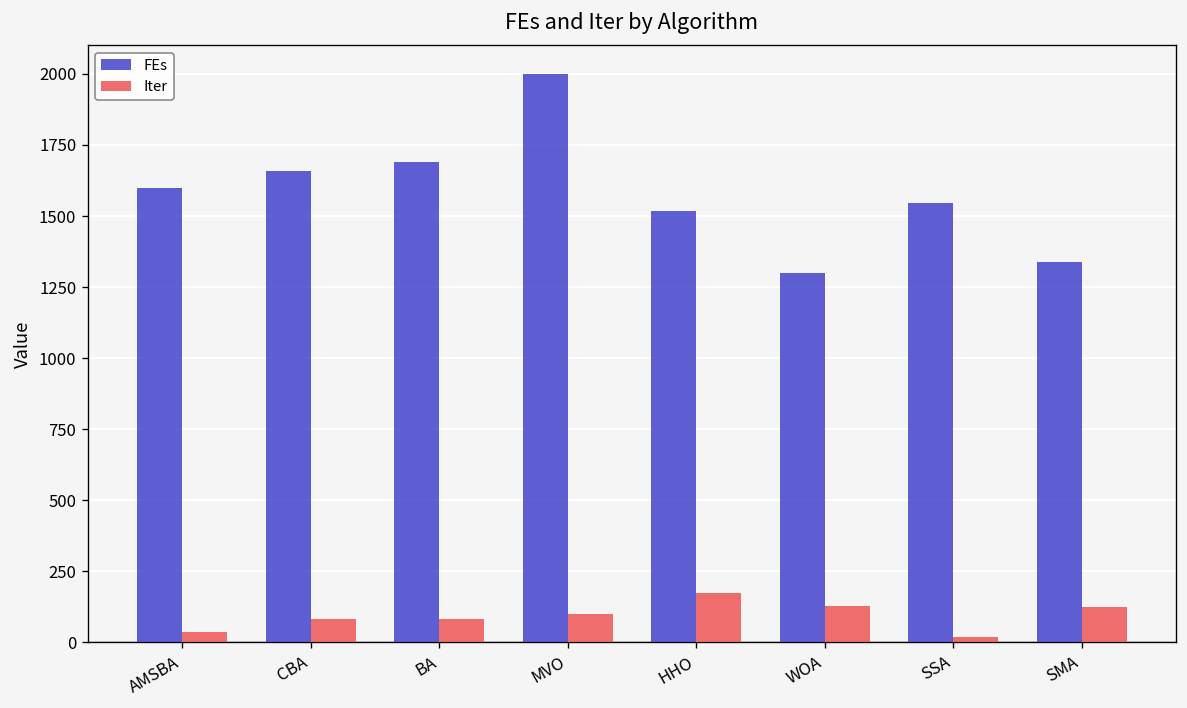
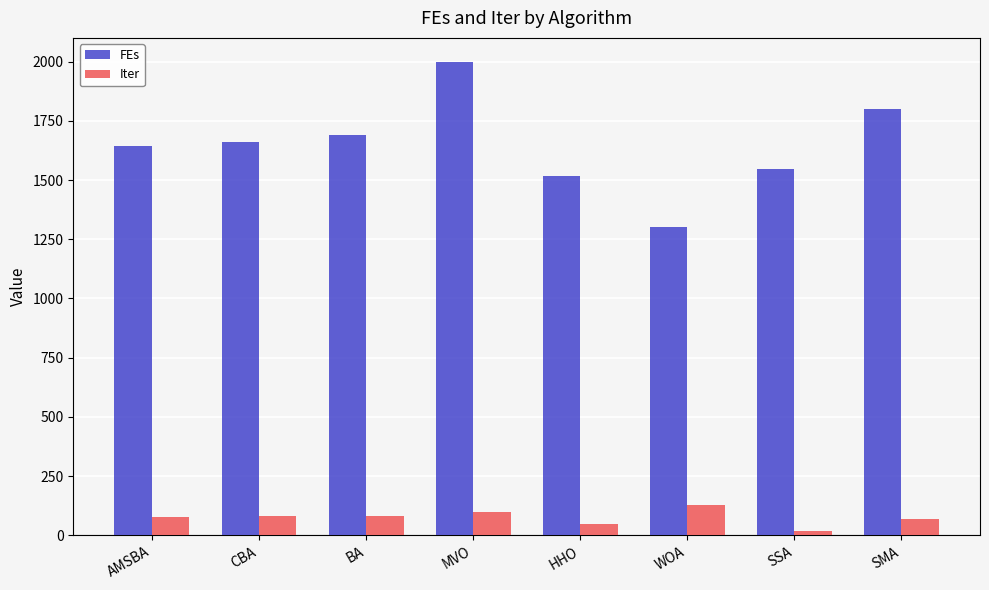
  {
    "FEs": {
-     "AMSBA": 1600,
+     "AMSBA": 1640,
      "CBA": 1660,
      "BA": 1690,
      "MVO": 2000,
      "HHO": 1520,
      "WOA": 1300,
      "SSA": 1550,
-     "SMA": 1340
+     "SMA": 1800
    },
    "Iter": {
-     "AMSBA": 40,
+     "AMSBA": 80,
      "CBA": 80,
      "BA": 80,
      "MVO": 100,
-     "HHO": 170,
+     "HHO": 50,
      "WOA": 130,
      "SSA": 20,
-     "SMA": 120
+     "SMA": 70
    }
  }
